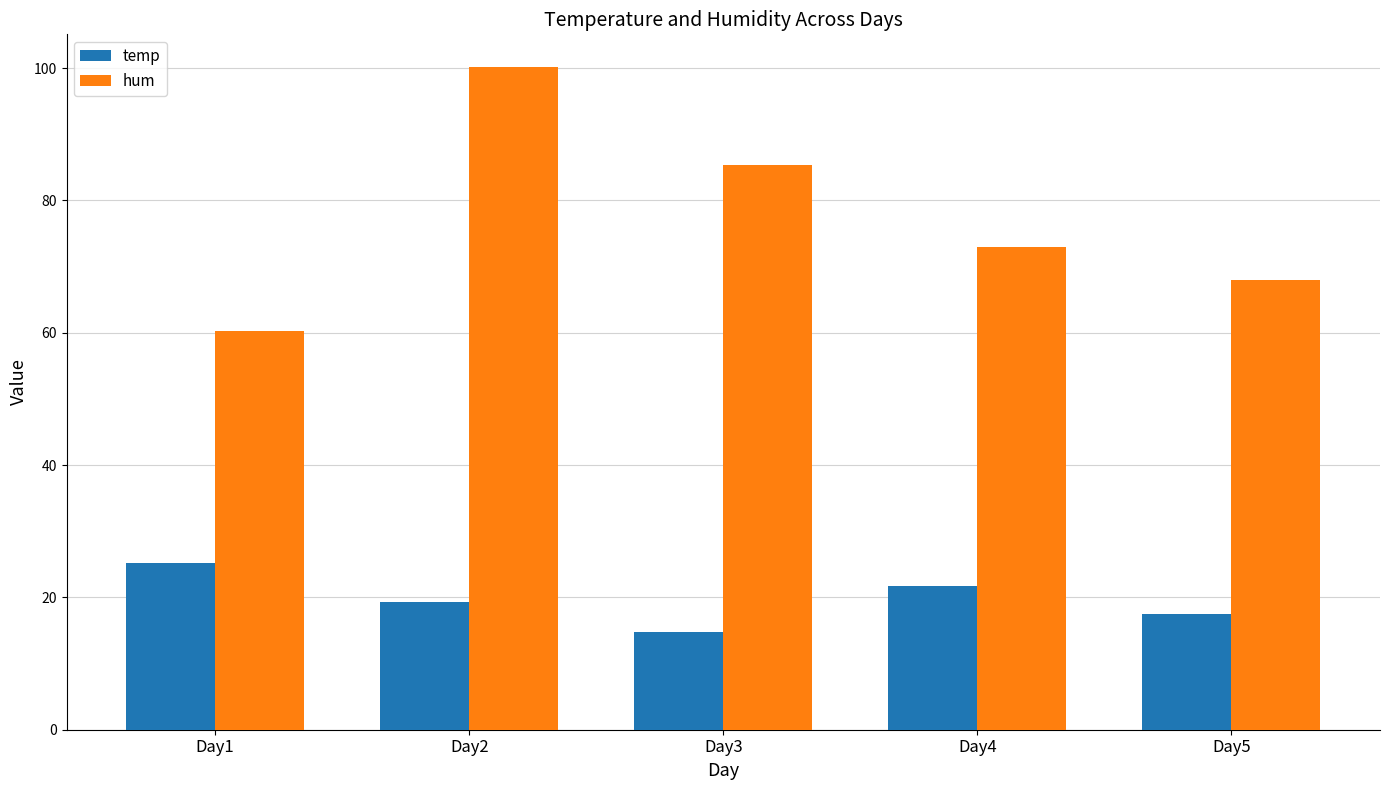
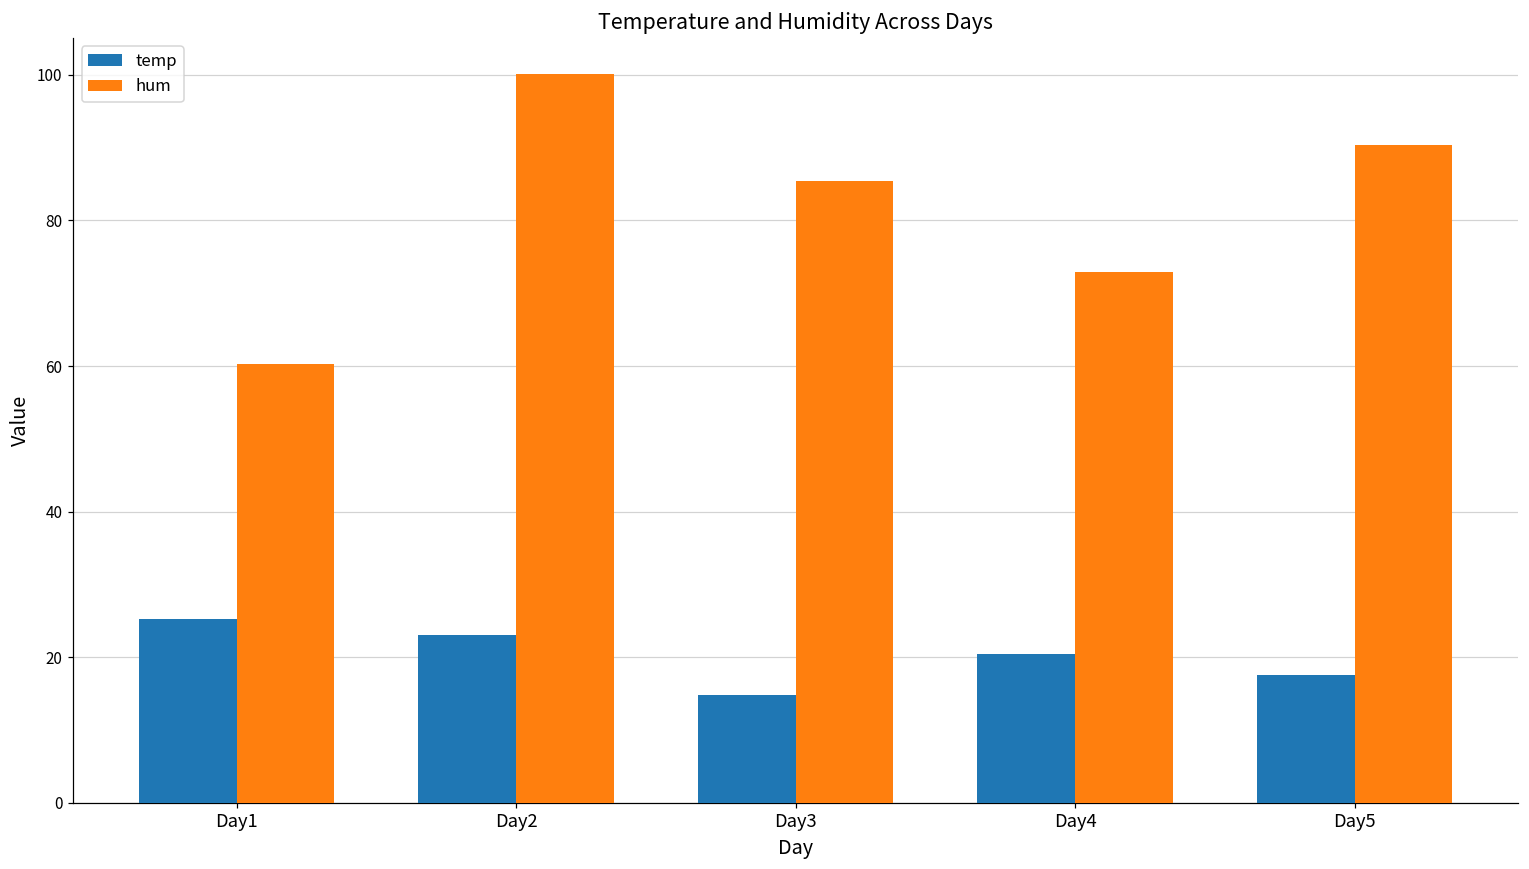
  {
    "temp": {
      "Day1": 25,
-     "Day2": 19,
+     "Day2": 23,
      "Day3": 15,
-     "Day4": 22,
+     "Day4": 20,
      "Day5": 18
    },
    "hum": {
      "Day1": 60,
      "Day2": 100,
      "Day3": 85,
      "Day4": 73,
-     "Day5": 68
+     "Day5": 90
    }
  }
